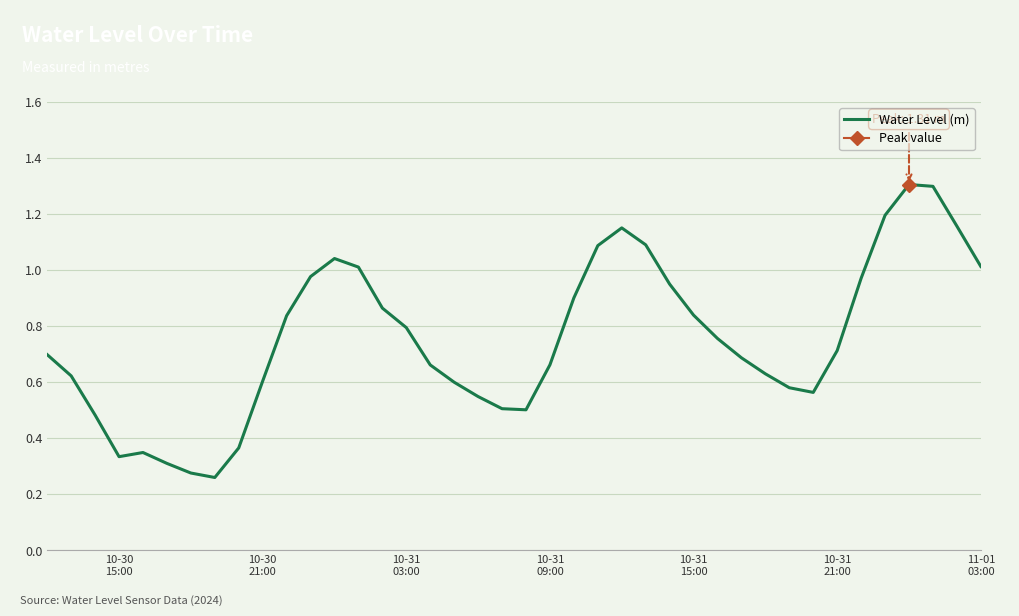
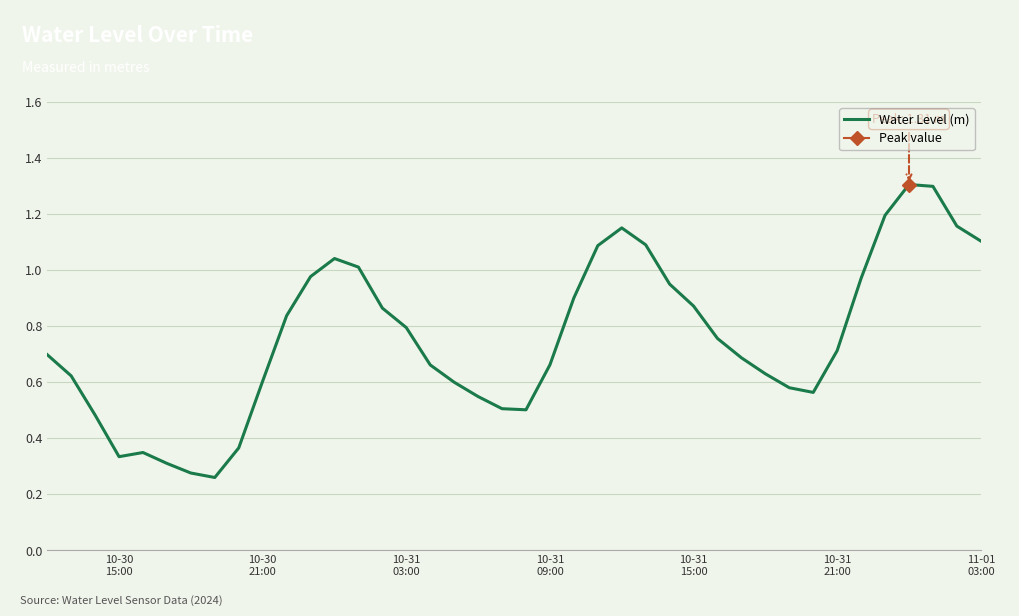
  {
    "Water Level (m)": {
      "10-30 15:00": 0.33,
      "10-30 21:00": 0.60,
      "10-31 03:00": 0.79,
      "10-31 09:00": 0.66,
-     "10-31 15:00": 0.84,
+     "10-31 15:00": 0.87,
      "10-31 21:00": 0.71,
-     "11-01 03:00": 1.01
+     "11-01 03:00": 1.10
    }
  }
